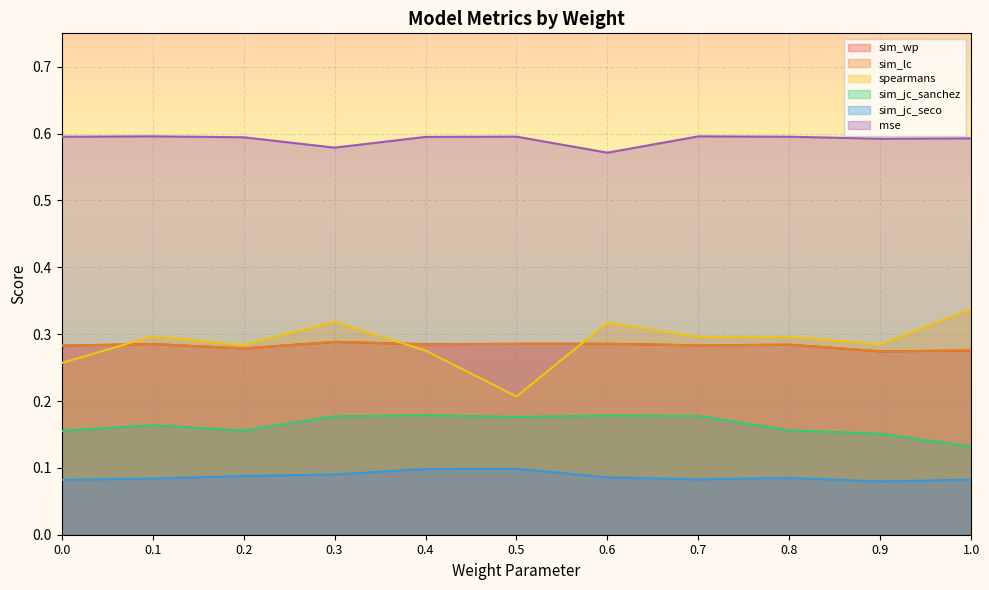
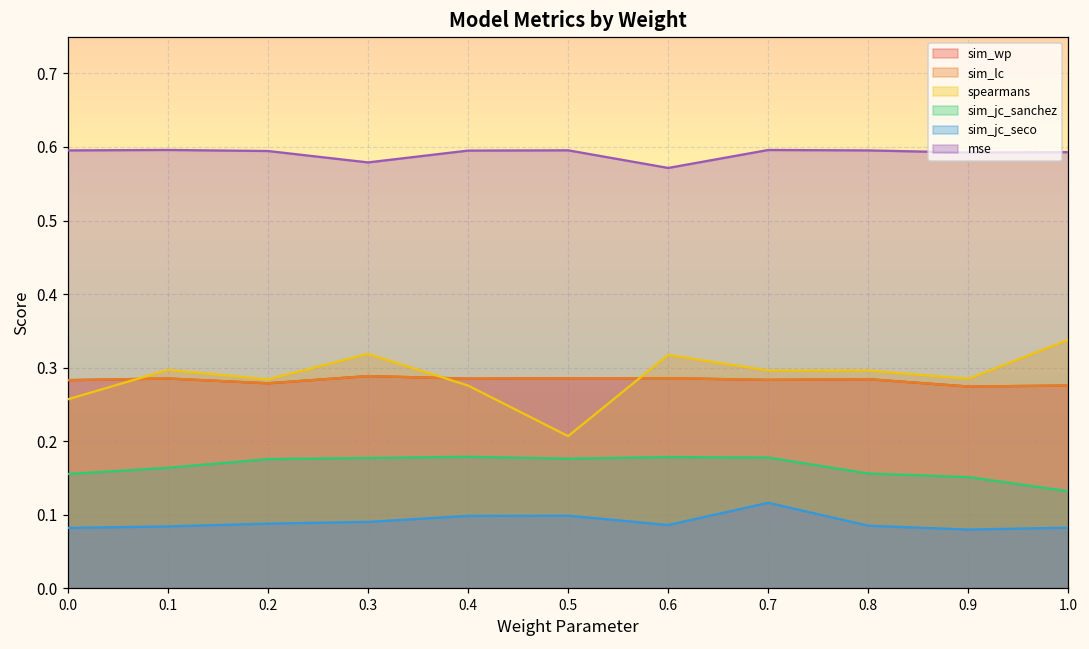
  {
    "sim_jc_sanchez": {
      "0.0": 0.16,
      "0.1": 0.16,
-     "0.2": 0.16,
+     "0.2": 0.18,
      "0.3": 0.18,
      "0.4": 0.18,
      "0.5": 0.18,
      "0.6": 0.18,
      "0.7": 0.18,
      "0.8": 0.16,
      "0.9": 0.15,
      "1.0": 0.13
    },
    "sim_jc_seco": {
      "0.0": 0.08,
      "0.1": 0.08,
      "0.2": 0.09,
      "0.3": 0.09,
      "0.4": 0.10,
      "0.5": 0.10,
      "0.6": 0.09,
-     "0.7": 0.08,
+     "0.7": 0.12,
      "0.8": 0.09,
      "0.9": 0.08,
      "1.0": 0.08
    },
    "mse": {
      "0.0": 0.60,
      "0.1": 0.60,
      "0.2": 0.59,
      "0.3": 0.58,
      "0.4": 0.60,
      "0.5": 0.60,
      "0.6": 0.57,
      "0.7": 0.60,
      "0.8": 0.60,
      "0.9": 0.59,
      "1.0": 0.59
    }
  }
